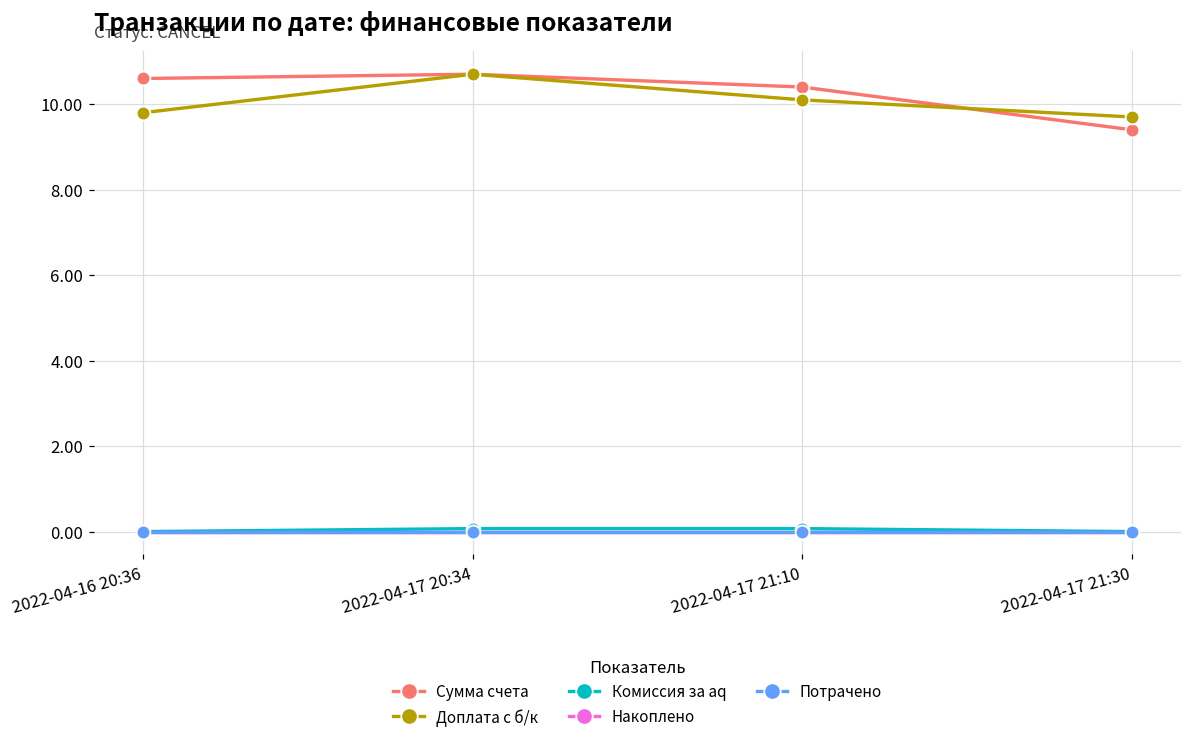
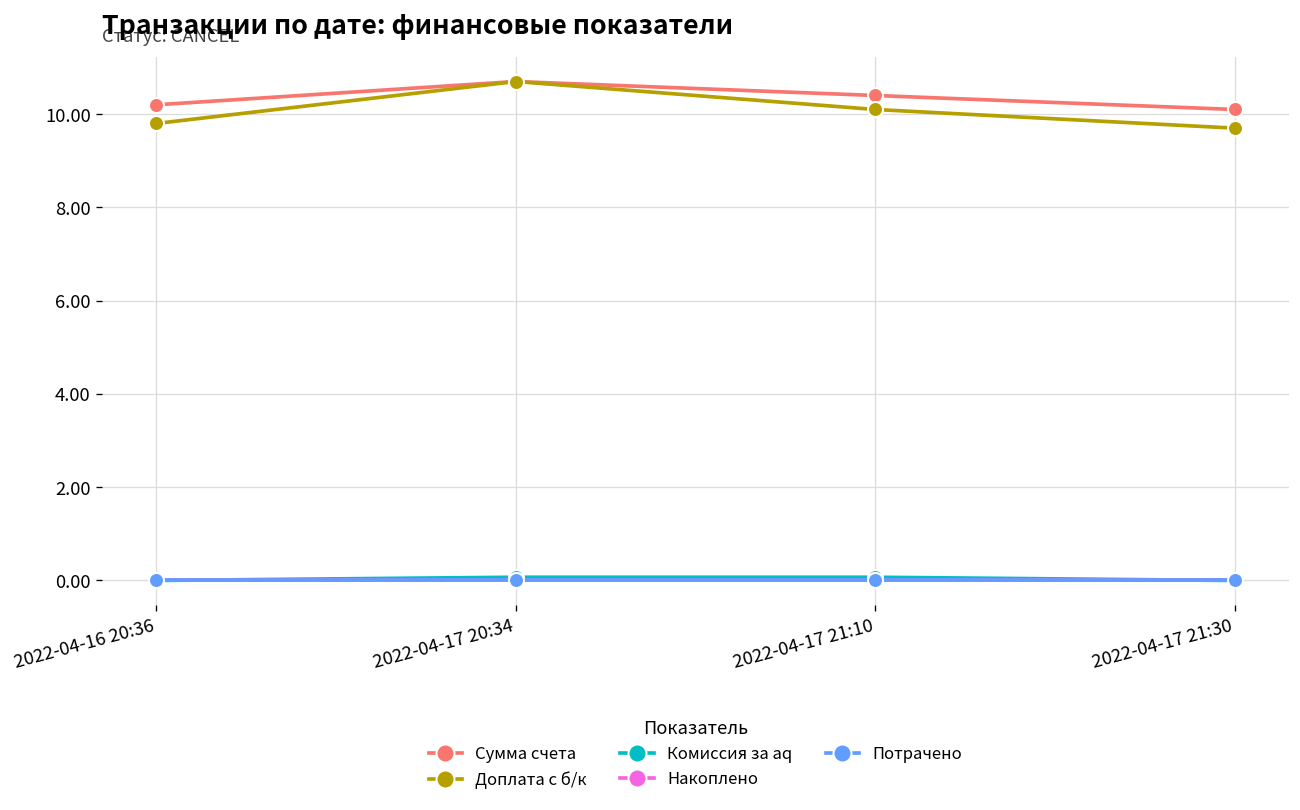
  {
    "Сумма счета": {
-     "2022-04-16 20:36": 10.6,
+     "2022-04-16 20:36": 10.2,
      "2022-04-17 21:10": 10.4,
-     "2022-04-17 21:30": 9.4
+     "2022-04-17 21:30": 10.1
    },
    "Доплата с б/к": {
      "2022-04-16 20:36": 9.8,
      "2022-04-17 21:10": 10.1,
      "2022-04-17 21:30": 9.7
    },
    "Комиссия за aq": {
      "2022-04-17 20:34": 0.1,
      "2022-04-17 21:10": 0.1
    },
    "Потрачено": {
      "2022-04-17 20:34": 0.0,
      "2022-04-17 21:10": 0.0
    }
  }
